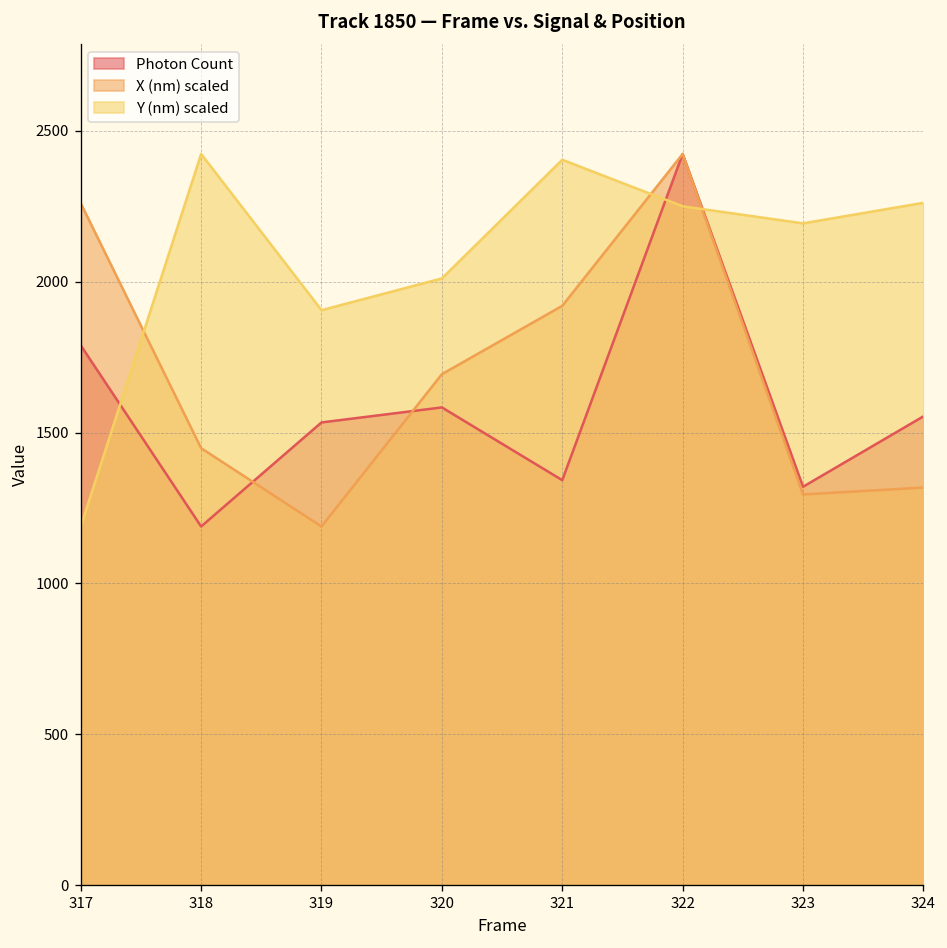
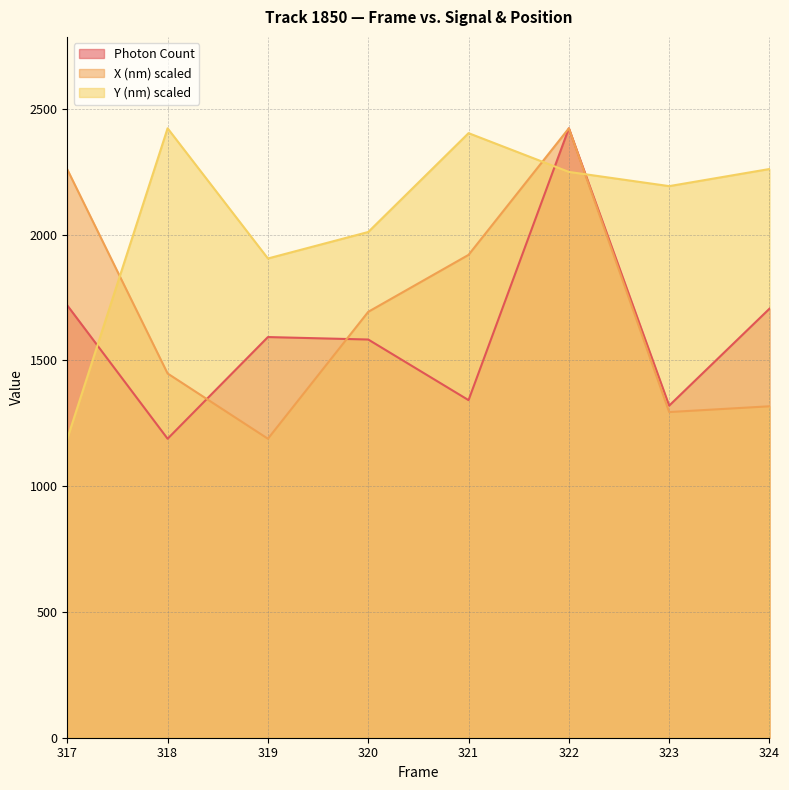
  {
    "Photon Count": {
-     "317": 1790,
+     "317": 1720,
      "318": 1190,
-     "319": 1530,
+     "319": 1590,
      "320": 1580,
      "321": 1340,
      "323": 1320,
-     "324": 1550
+     "324": 1710
    }
  }
